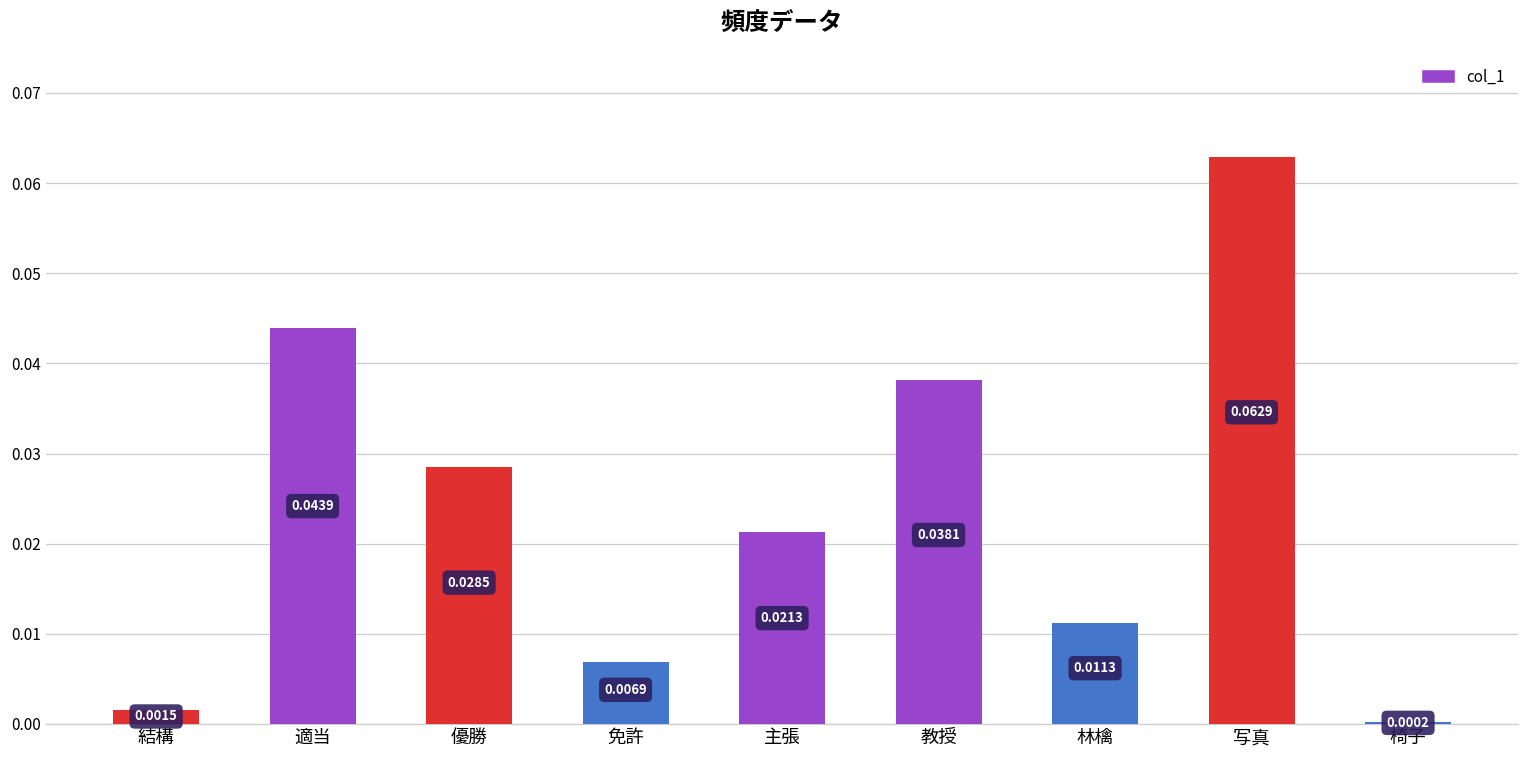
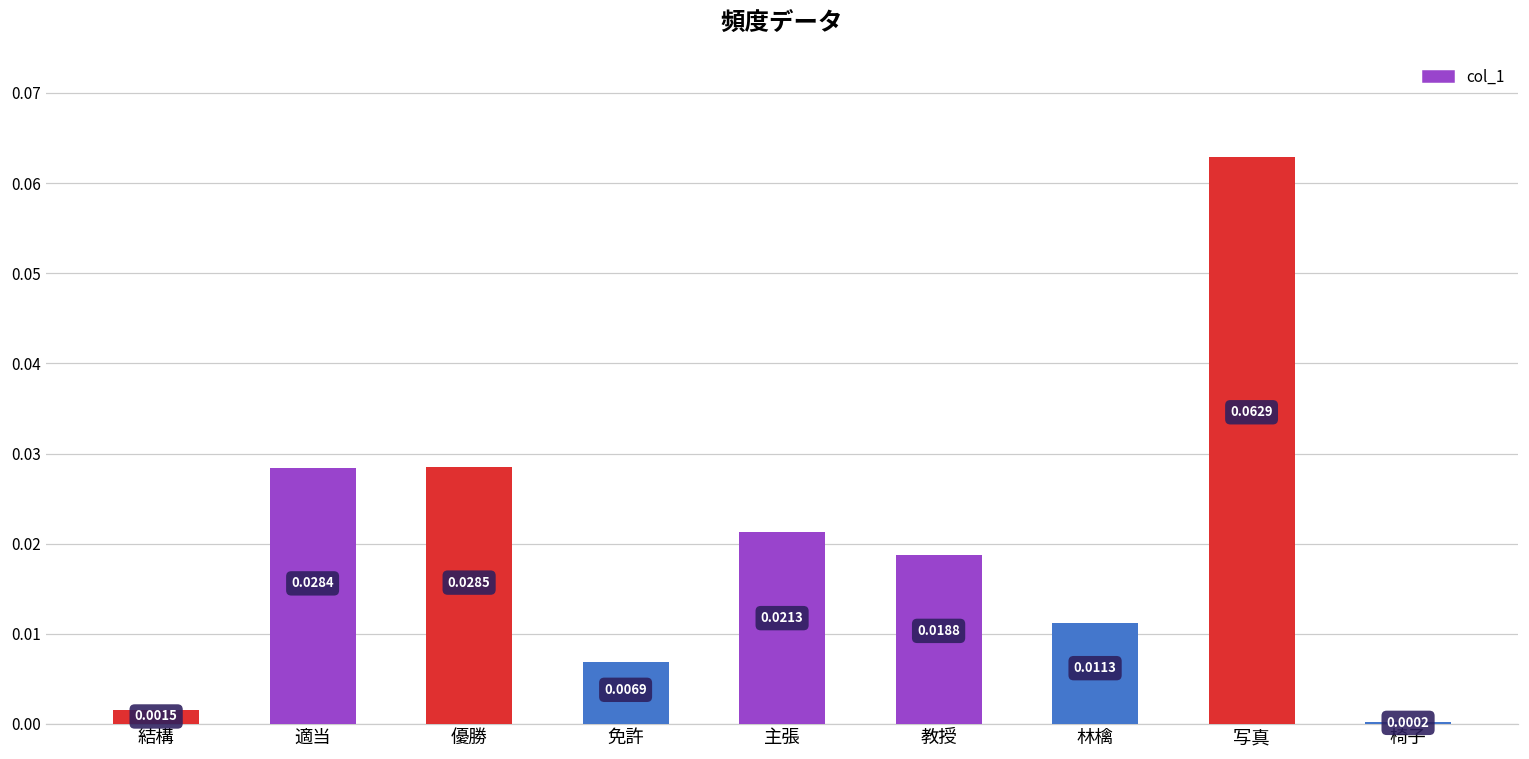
  {
-   "適当": 0.0439,
-   "教授": 0.0381
+   "適当": 0.0284,
+   "教授": 0.0188
  }
